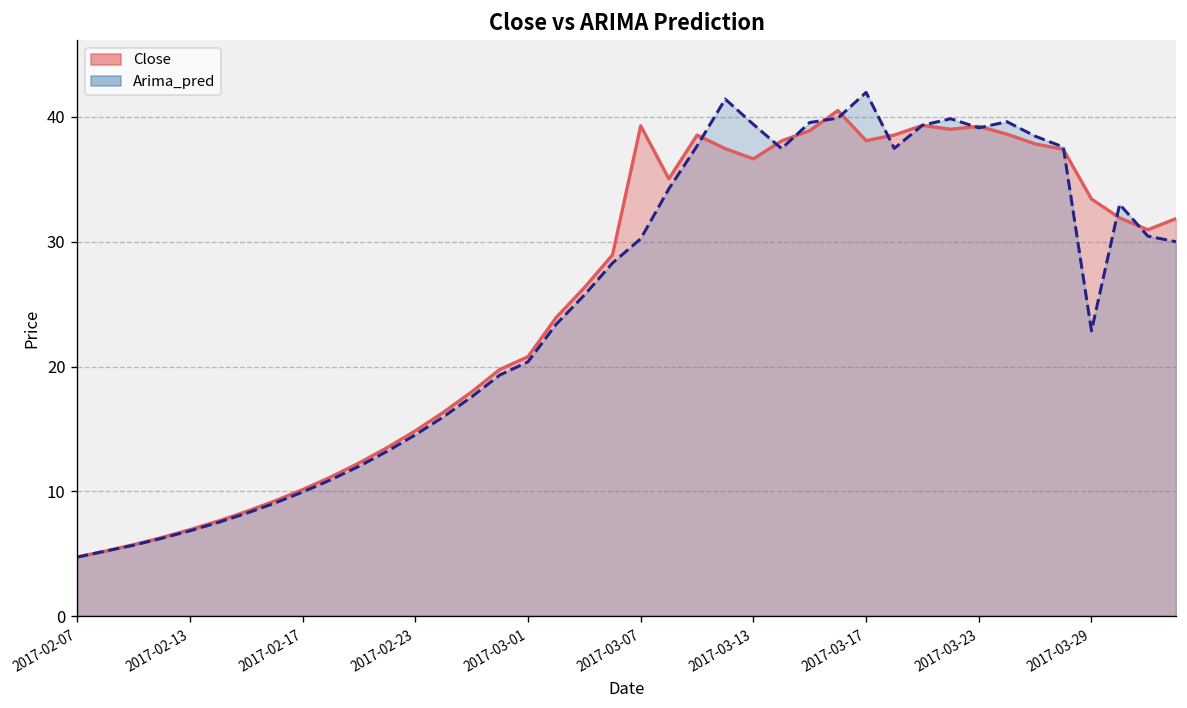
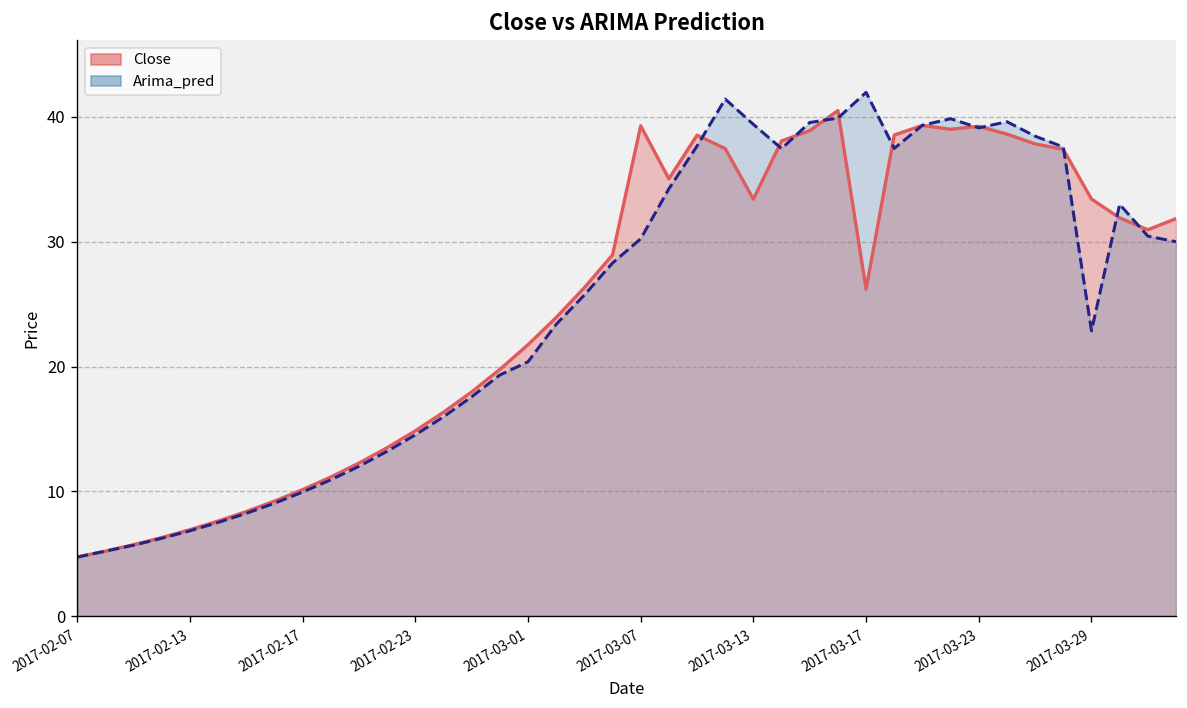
  {
    "Close": {
      "2017-02-23": 14.9,
-     "2017-03-01": 20.8,
+     "2017-03-01": 21.8,
      "2017-03-07": 39.3,
-     "2017-03-13": 36.6,
-     "2017-03-17": 38.1,
+     "2017-03-13": 33.4,
+     "2017-03-17": 26.2,
      "2017-03-29": 33.4
    },
    "Arima_pred": {
      "2017-02-23": 14.5,
      "2017-03-01": 20.4,
      "2017-03-07": 30.2,
      "2017-03-13": 39.4,
      "2017-03-17": 42.0,
      "2017-03-29": 22.9
    }
  }
